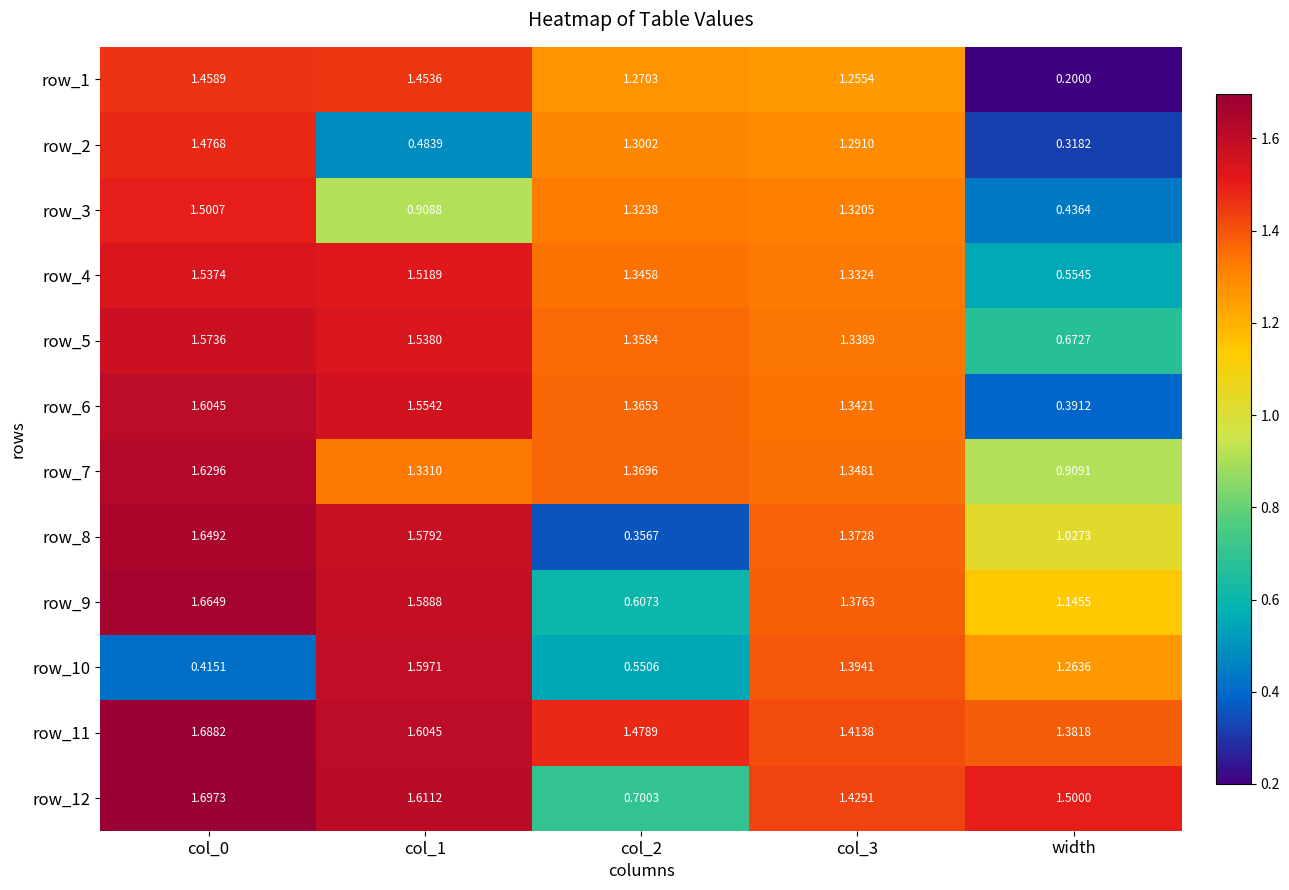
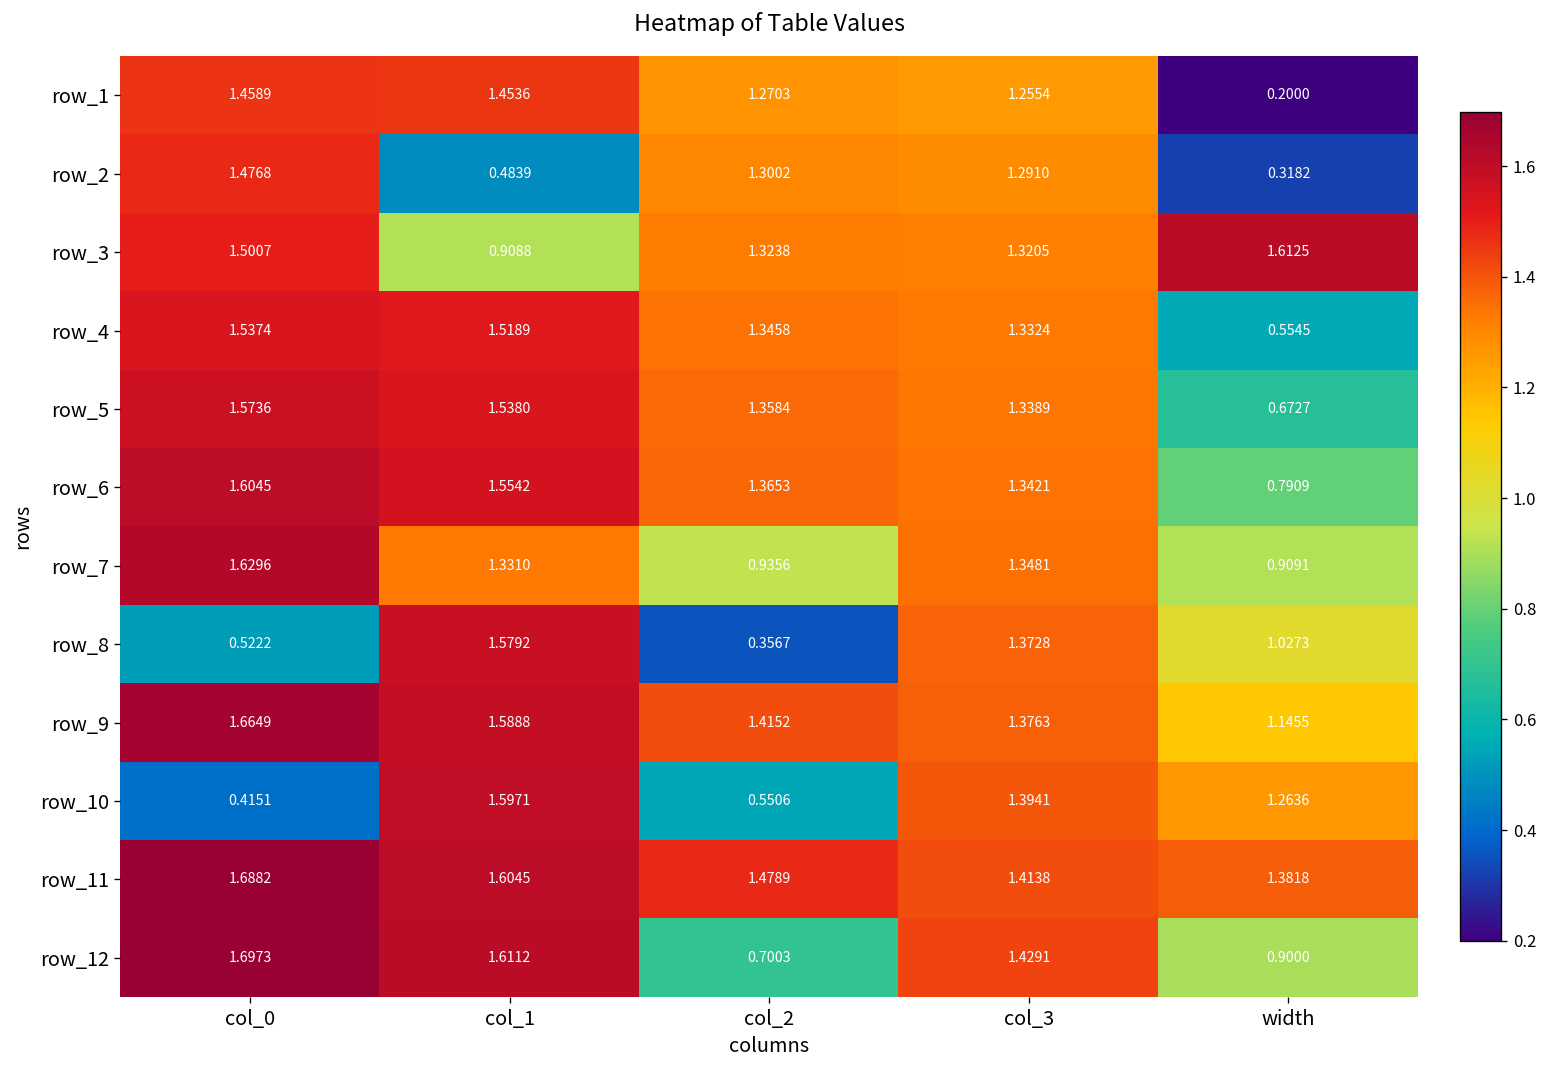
  {
    "row_1": {
      "col_0": 1.4589,
      "col_1": 1.4536,
      "col_2": 1.2703,
      "col_3": 1.2554,
      "width": 0.2000
    },
    "row_2": {
      "col_0": 1.4768,
      "col_1": 0.4839,
      "col_2": 1.3002,
      "col_3": 1.2910,
      "width": 0.3182
    },
    "row_3": {
      "col_0": 1.5007,
      "col_1": 0.9088,
      "col_2": 1.3238,
      "col_3": 1.3205,
-     "width": 0.4364
+     "width": 1.6125
    },
    "row_4": {
      "col_0": 1.5374,
      "col_1": 1.5189,
      "col_2": 1.3458,
      "col_3": 1.3324,
      "width": 0.5545
    },
    "row_5": {
      "col_0": 1.5736,
      "col_1": 1.5380,
      "col_2": 1.3584,
      "col_3": 1.3389,
      "width": 0.6727
    },
    "row_6": {
      "col_0": 1.6045,
      "col_1": 1.5542,
      "col_2": 1.3653,
      "col_3": 1.3421,
-     "width": 0.3912
+     "width": 0.7909
    },
    "row_7": {
      "col_0": 1.6296,
      "col_1": 1.3310,
-     "col_2": 1.3696,
+     "col_2": 0.9356,
      "col_3": 1.3481,
      "width": 0.9091
    },
    "row_8": {
-     "col_0": 1.6492,
+     "col_0": 0.5222,
      "col_1": 1.5792,
      "col_2": 0.3567,
      "col_3": 1.3728,
      "width": 1.0273
    },
    "row_9": {
      "col_0": 1.6649,
      "col_1": 1.5888,
-     "col_2": 0.6073,
+     "col_2": 1.4152,
      "col_3": 1.3763,
      "width": 1.1455
    },
    "row_10": {
      "col_0": 0.4151,
      "col_1": 1.5971,
      "col_2": 0.5506,
      "col_3": 1.3941,
      "width": 1.2636
    },
    "row_11": {
      "col_0": 1.6882,
      "col_1": 1.6045,
      "col_2": 1.4789,
      "col_3": 1.4138,
      "width": 1.3818
    },
    "row_12": {
      "col_0": 1.6973,
      "col_1": 1.6112,
      "col_2": 0.7003,
      "col_3": 1.4291,
-     "width": 1.5000
+     "width": 0.9000
    }
  }
